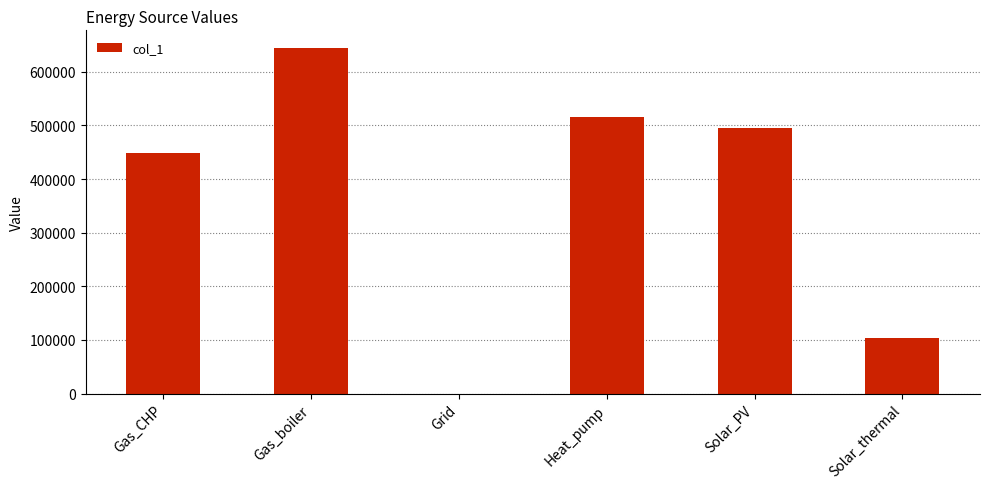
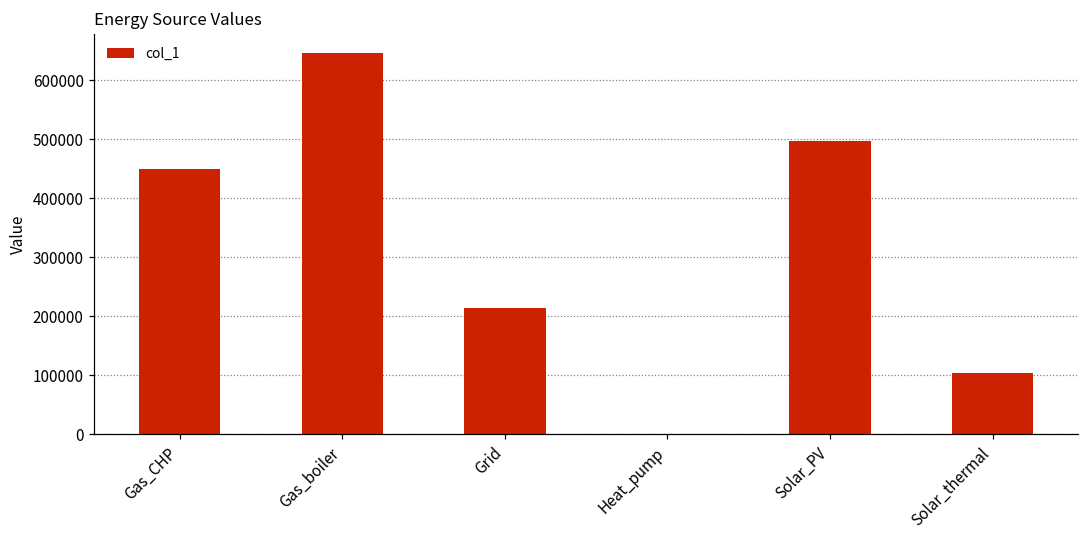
  {
    "Gas_CHP": 450000,
    "Gas_boiler": 640000,
-   "Grid": 0,
-   "Heat_pump": 510000,
+   "Grid": 210000,
+   "Heat_pump": 0,
    "Solar_PV": 500000,
    "Solar_thermal": 100000
  }
